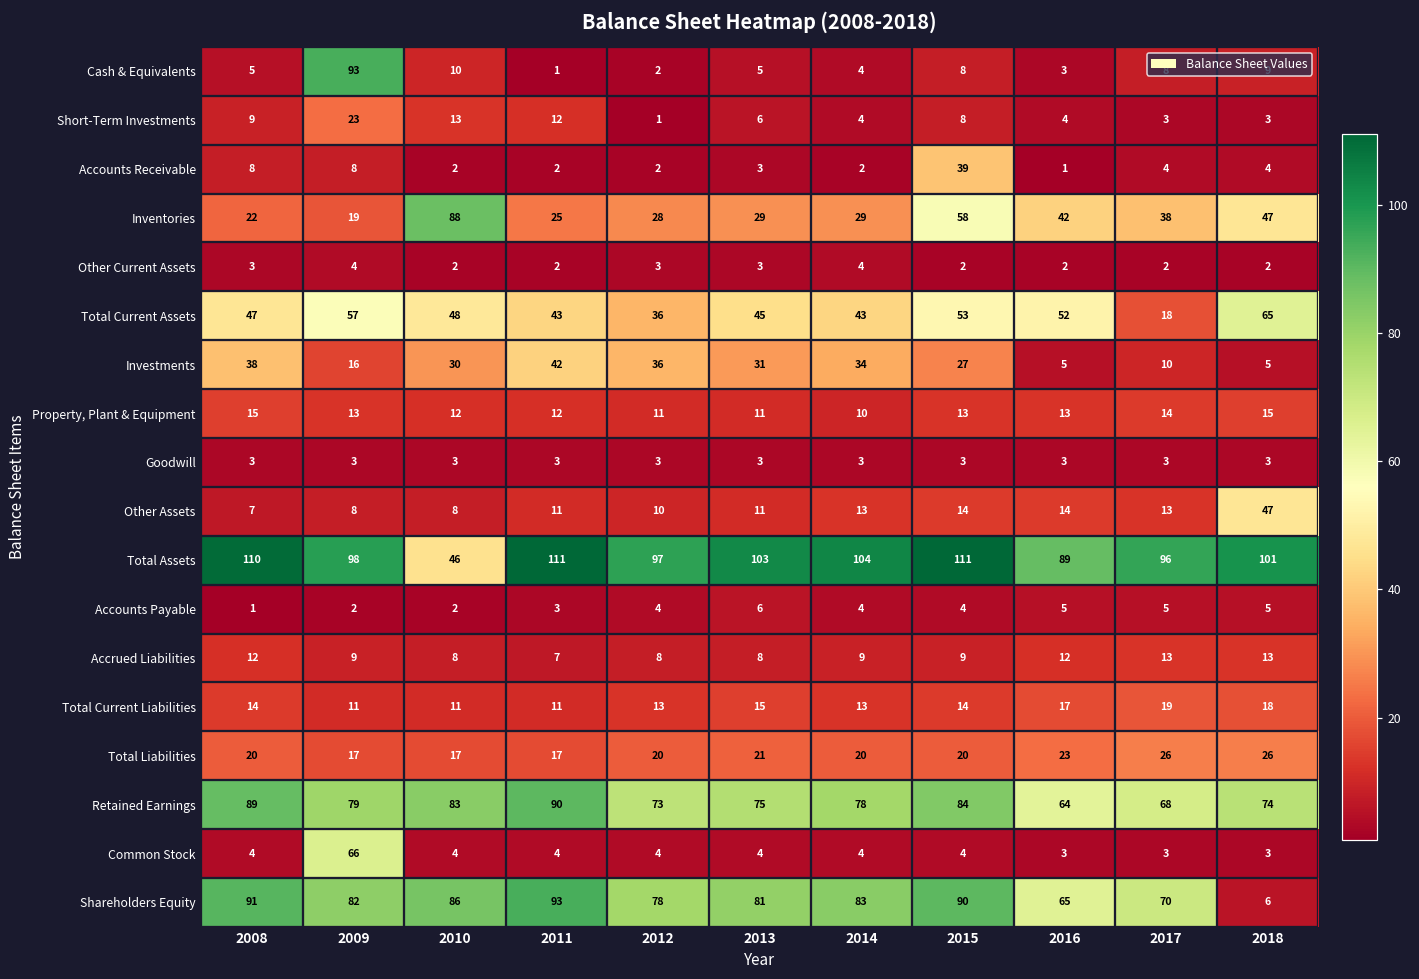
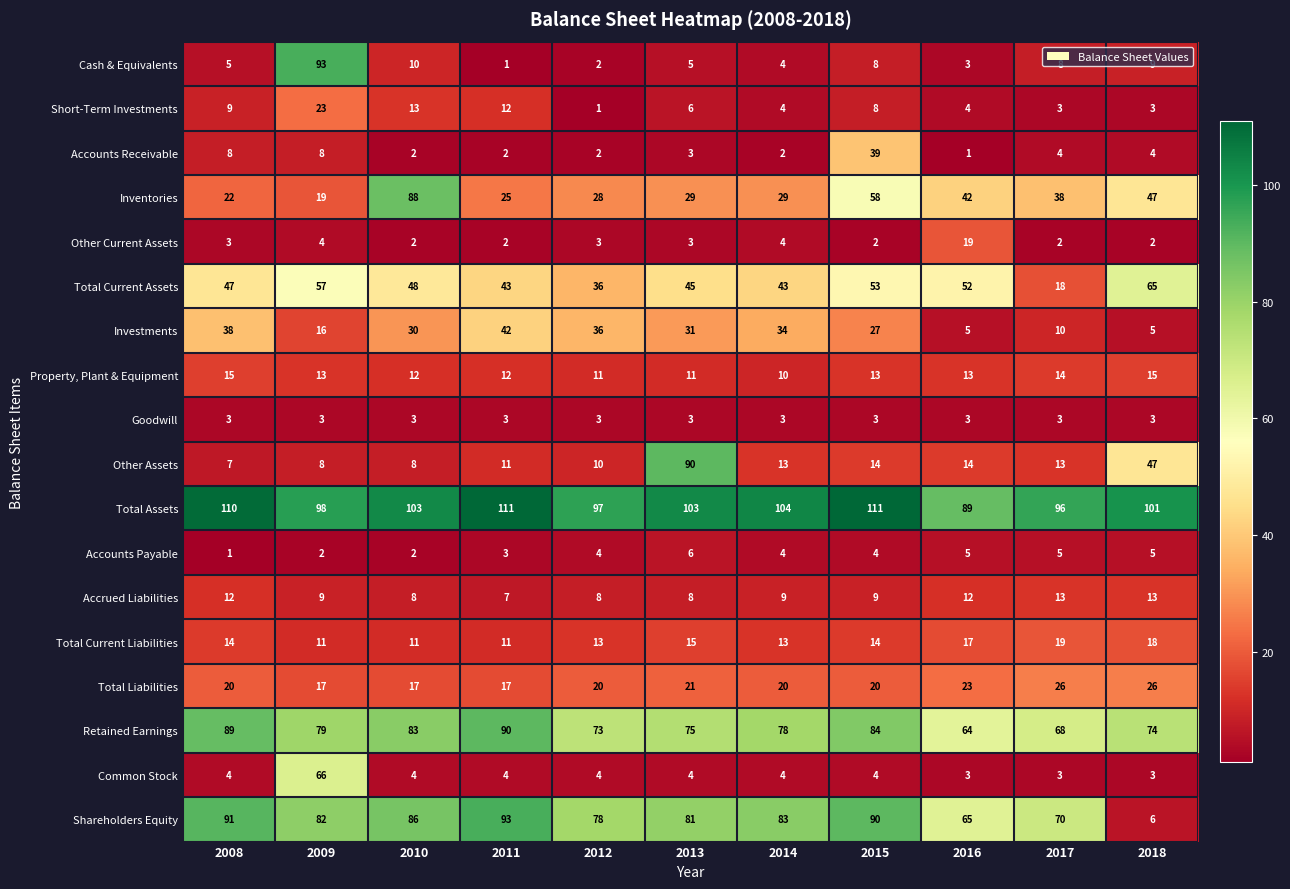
  {
    "Cash & Equivalents": {
      "2008": 5,
      "2009": 93,
      "2010": 10,
      "2011": 1,
      "2012": 2,
      "2013": 5,
      "2014": 4,
      "2015": 8,
      "2016": 3
    },
    "Short-Term Investments": {
      "2008": 9,
      "2009": 23,
      "2010": 13,
      "2011": 12,
      "2012": 1,
      "2013": 6,
      "2014": 4,
      "2015": 8,
      "2016": 4,
      "2017": 3,
      "2018": 3
    },
    "Accounts Receivable": {
      "2008": 8,
      "2009": 8,
      "2010": 2,
      "2011": 2,
      "2012": 2,
      "2013": 3,
      "2014": 2,
      "2015": 39,
      "2016": 1,
      "2017": 4,
      "2018": 4
    },
    "Inventories": {
      "2008": 22,
      "2009": 19,
      "2010": 88,
      "2011": 25,
      "2012": 28,
      "2013": 29,
      "2014": 29,
      "2015": 58,
      "2016": 42,
      "2017": 38,
      "2018": 47
    },
    "Other Current Assets": {
      "2008": 3,
      "2009": 4,
      "2010": 2,
      "2011": 2,
      "2012": 3,
      "2013": 3,
      "2014": 4,
      "2015": 2,
-     "2016": 2,
+     "2016": 19,
      "2017": 2,
      "2018": 2
    },
    "Total Current Assets": {
      "2008": 47,
      "2009": 57,
      "2010": 48,
      "2011": 43,
      "2012": 36,
      "2013": 45,
      "2014": 43,
      "2015": 53,
      "2016": 52,
      "2017": 18,
      "2018": 65
    },
    "Investments": {
      "2008": 38,
      "2009": 16,
      "2010": 30,
      "2011": 42,
      "2012": 36,
      "2013": 31,
      "2014": 34,
      "2015": 27,
      "2016": 5,
      "2017": 10,
      "2018": 5
    },
    "Property, Plant & Equipment": {
      "2008": 15,
      "2009": 13,
      "2010": 12,
      "2011": 12,
      "2012": 11,
      "2013": 11,
      "2014": 10,
      "2015": 13,
      "2016": 13,
      "2017": 14,
      "2018": 15
    },
    "Goodwill": {
      "2008": 3,
      "2009": 3,
      "2010": 3,
      "2011": 3,
      "2012": 3,
      "2013": 3,
      "2014": 3,
      "2015": 3,
      "2016": 3,
      "2017": 3,
      "2018": 3
    },
    "Other Assets": {
      "2008": 7,
      "2009": 8,
      "2010": 8,
      "2011": 11,
      "2012": 10,
-     "2013": 11,
+     "2013": 90,
      "2014": 13,
      "2015": 14,
      "2016": 14,
      "2017": 13,
      "2018": 47
    },
    "Total Assets": {
      "2008": 110,
      "2009": 98,
-     "2010": 46,
+     "2010": 103,
      "2011": 111,
      "2012": 97,
      "2013": 103,
      "2014": 104,
      "2015": 111,
      "2016": 89,
      "2017": 96,
      "2018": 101
    },
    "Accounts Payable": {
      "2008": 1,
      "2009": 2,
      "2010": 2,
      "2011": 3,
      "2012": 4,
      "2013": 6,
      "2014": 4,
      "2015": 4,
      "2016": 5,
      "2017": 5,
      "2018": 5
    },
    "Accrued Liabilities": {
      "2008": 12,
      "2009": 9,
      "2010": 8,
      "2011": 7,
      "2012": 8,
      "2013": 8,
      "2014": 9,
      "2015": 9,
      "2016": 12,
      "2017": 13,
      "2018": 13
    },
    "Total Current Liabilities": {
      "2008": 14,
      "2009": 11,
      "2010": 11,
      "2011": 11,
      "2012": 13,
      "2013": 15,
      "2014": 13,
      "2015": 14,
      "2016": 17,
      "2017": 19,
      "2018": 18
    },
    "Total Liabilities": {
      "2008": 20,
      "2009": 17,
      "2010": 17,
      "2011": 17,
      "2012": 20,
      "2013": 21,
      "2014": 20,
      "2015": 20,
      "2016": 23,
      "2017": 26,
      "2018": 26
    },
    "Retained Earnings": {
      "2008": 89,
      "2009": 79,
      "2010": 83,
      "2011": 90,
      "2012": 73,
      "2013": 75,
      "2014": 78,
      "2015": 84,
      "2016": 64,
      "2017": 68,
      "2018": 74
    },
    "Common Stock": {
      "2008": 4,
      "2009": 66,
      "2010": 4,
      "2011": 4,
      "2012": 4,
      "2013": 4,
      "2014": 4,
      "2015": 4,
      "2016": 3,
      "2017": 3,
      "2018": 3
    },
    "Shareholders Equity": {
      "2008": 91,
      "2009": 82,
      "2010": 86,
      "2011": 93,
      "2012": 78,
      "2013": 81,
      "2014": 83,
      "2015": 90,
      "2016": 65,
      "2017": 70,
      "2018": 6
    }
  }
